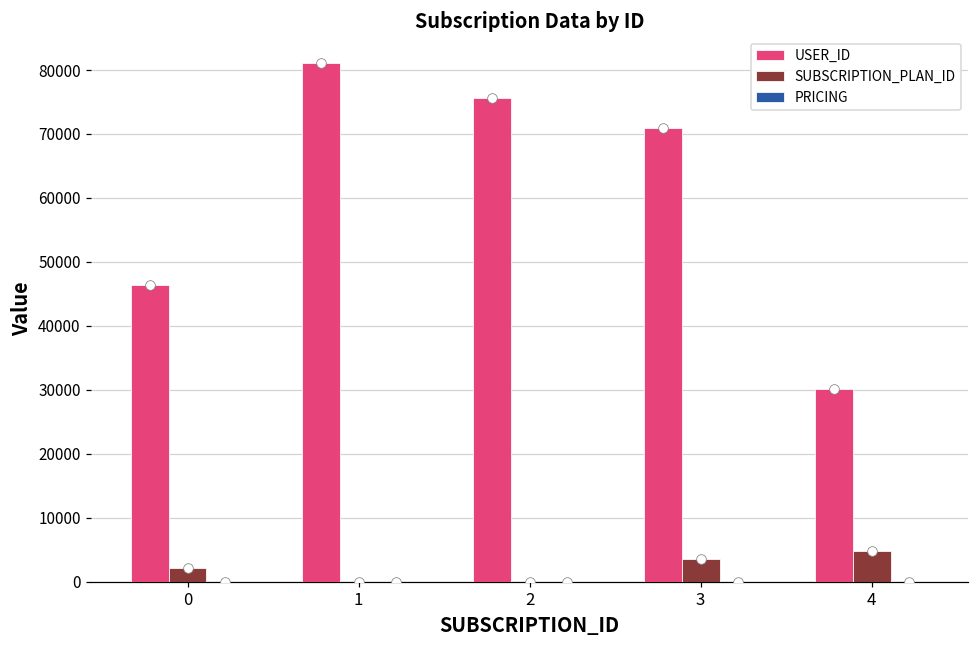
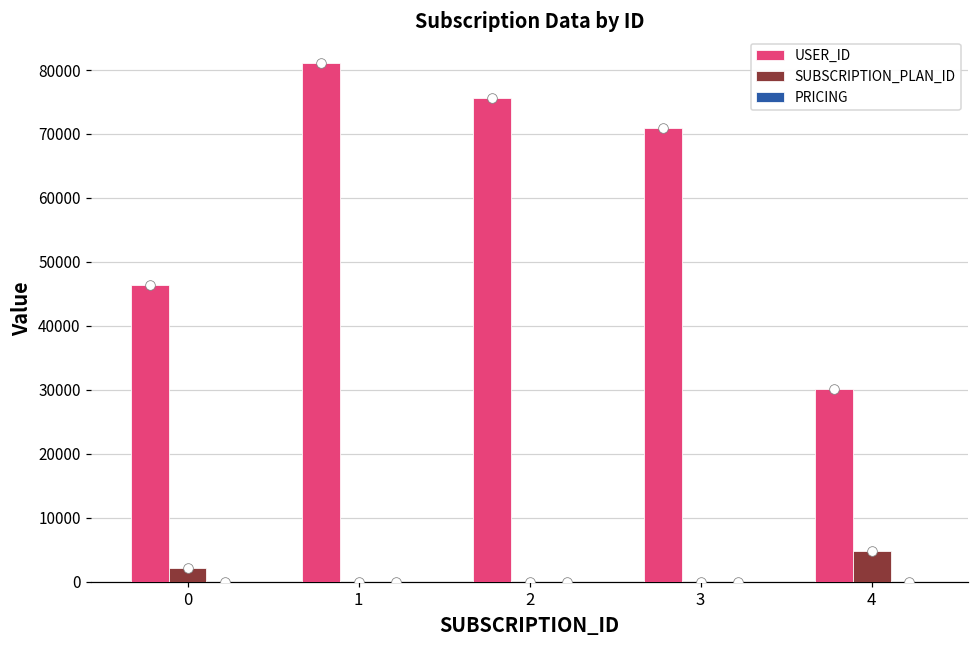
  {
    "USER_ID": {
      "0": 46000,
      "1": 81000,
      "2": 76000,
      "3": 71000,
      "4": 30000
    },
    "SUBSCRIPTION_PLAN_ID": {
      "0": 2000,
-     "3": 3000,
+     "3": 0,
      "4": 5000
    }
  }
